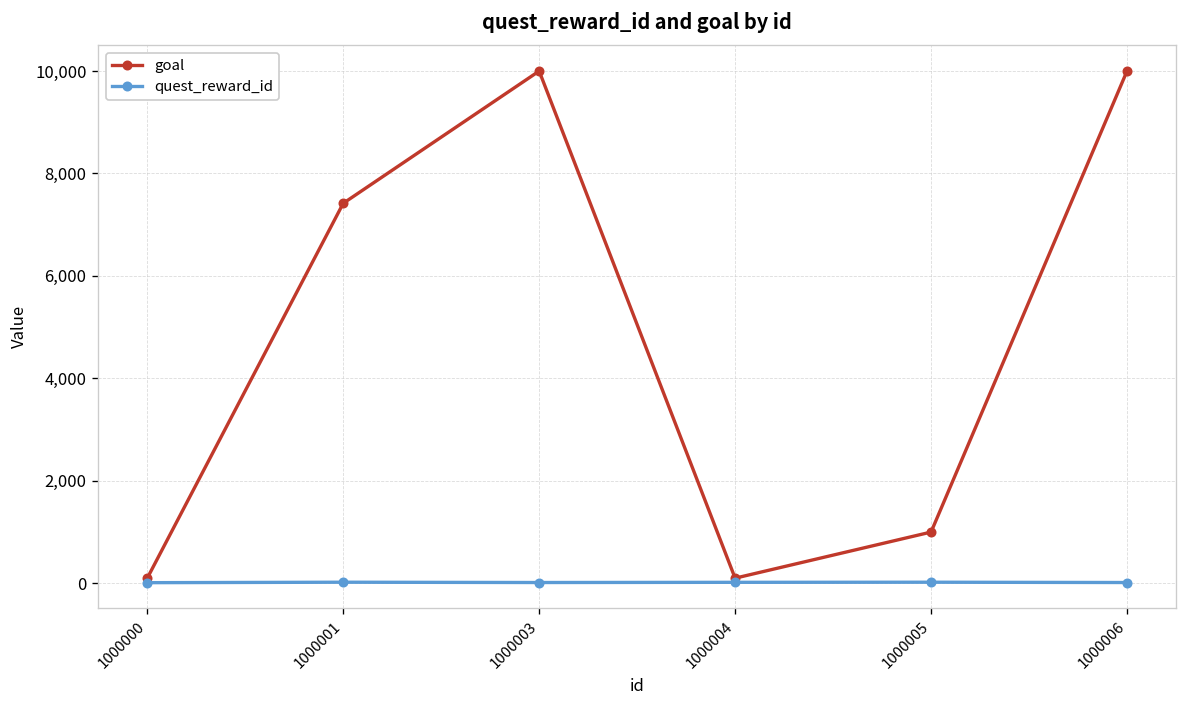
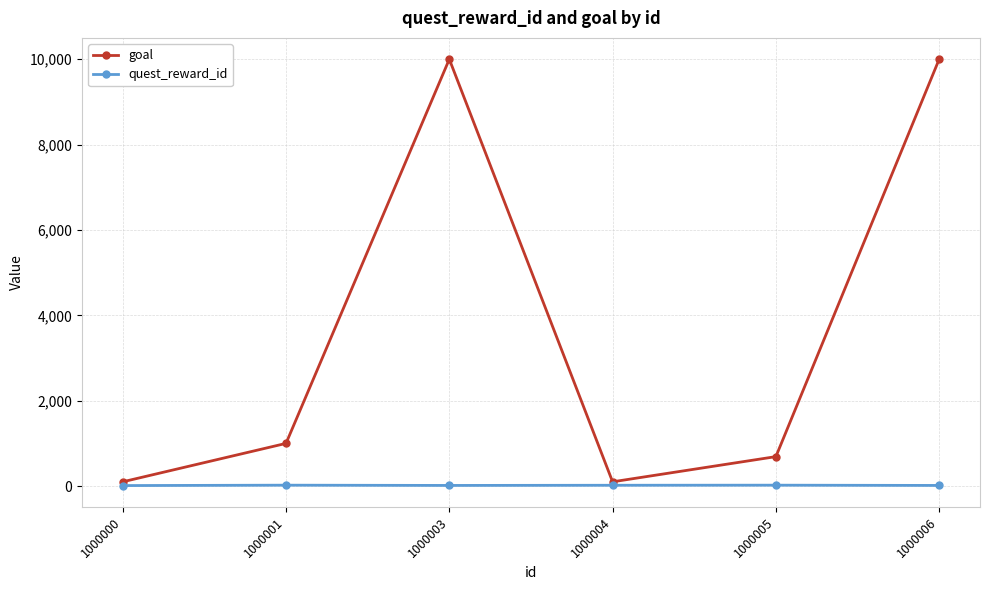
  {
    "goal": {
      "1000000": "100",
-     "1000001": "7,400",
+     "1000001": "1,000",
      "1000003": "10,000",
      "1000004": "100",
-     "1000005": "1,000",
+     "1000005": "700",
      "1000006": "10,000"
    },
    "quest_reward_id": {
      "1000000": "0",
      "1000001": "0",
      "1000003": "0",
      "1000004": "0",
      "1000005": "0",
      "1000006": "0"
    }
  }
